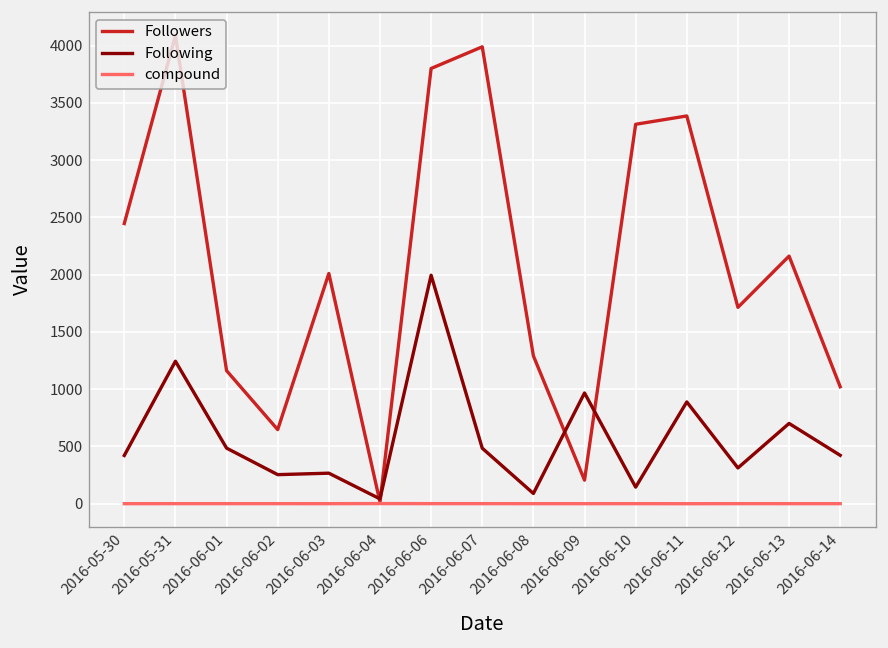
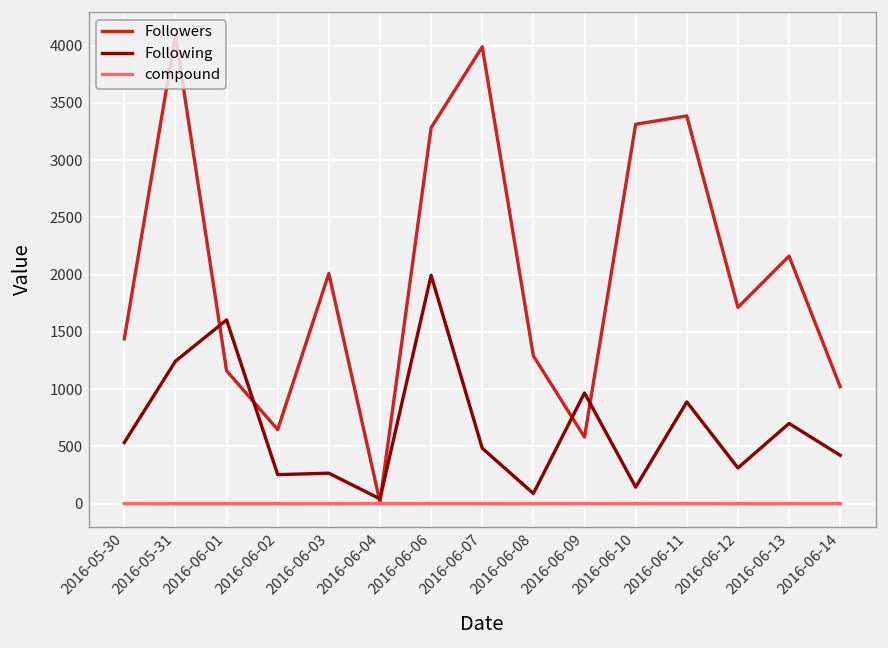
  {
    "Followers": {
-     "2016-05-30": 2400,
+     "2016-05-30": 1400,
      "2016-06-01": 1200,
      "2016-06-02": 600,
      "2016-06-03": 2000,
-     "2016-06-06": 3800,
+     "2016-06-06": 3300,
      "2016-06-07": 4000,
      "2016-06-08": 1300,
-     "2016-06-09": 200,
+     "2016-06-09": 600,
      "2016-06-10": 3300,
      "2016-06-11": 3400,
      "2016-06-12": 1700,
      "2016-06-13": 2200,
      "2016-06-14": 1000
    },
    "Following": {
-     "2016-05-30": 400,
+     "2016-05-30": 500,
      "2016-05-31": 1200,
-     "2016-06-01": 500,
+     "2016-06-01": 1600,
      "2016-06-02": 300,
      "2016-06-03": 300,
      "2016-06-04": 0,
      "2016-06-06": 2000,
      "2016-06-07": 500,
      "2016-06-08": 100,
      "2016-06-09": 1000,
      "2016-06-10": 100,
      "2016-06-11": 900,
      "2016-06-12": 300,
      "2016-06-13": 700,
      "2016-06-14": 400
    },
    "compound": {
      "2016-05-30": 0,
      "2016-05-31": 0,
      "2016-06-01": 0,
      "2016-06-02": 0,
      "2016-06-03": 0,
      "2016-06-06": 0,
      "2016-06-07": 0,
      "2016-06-08": 0,
      "2016-06-09": 0,
      "2016-06-10": 0,
      "2016-06-11": 0,
      "2016-06-12": 0,
      "2016-06-13": 0,
      "2016-06-14": 0
    }
  }
